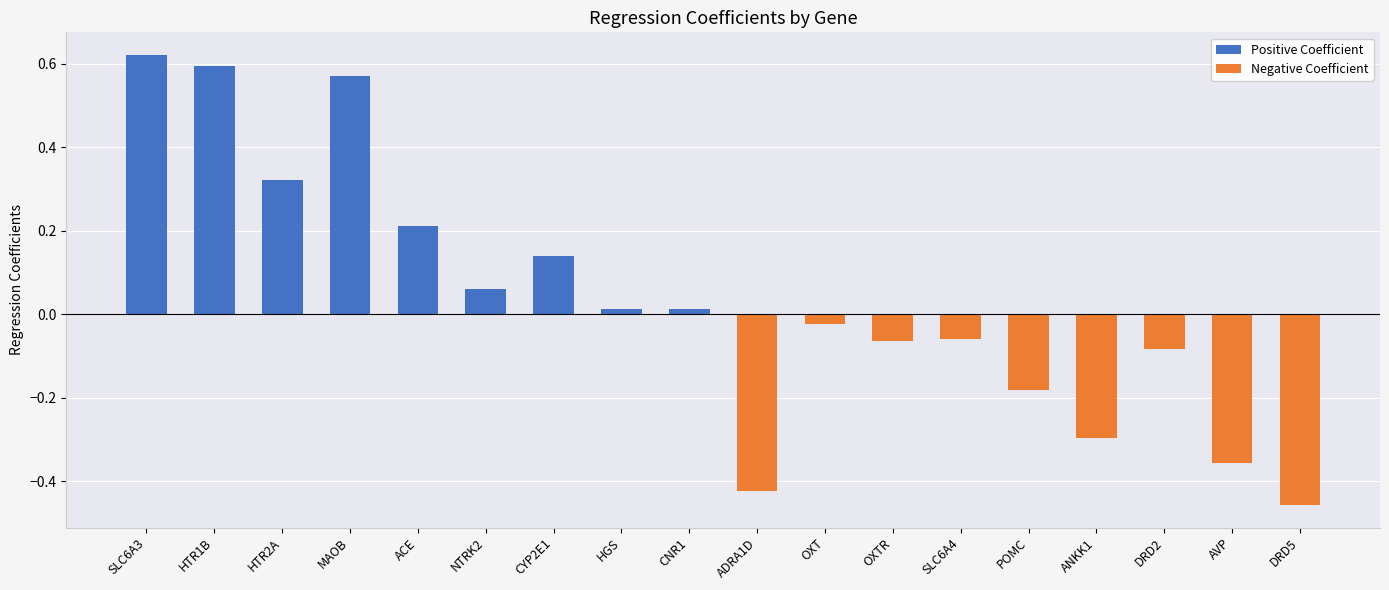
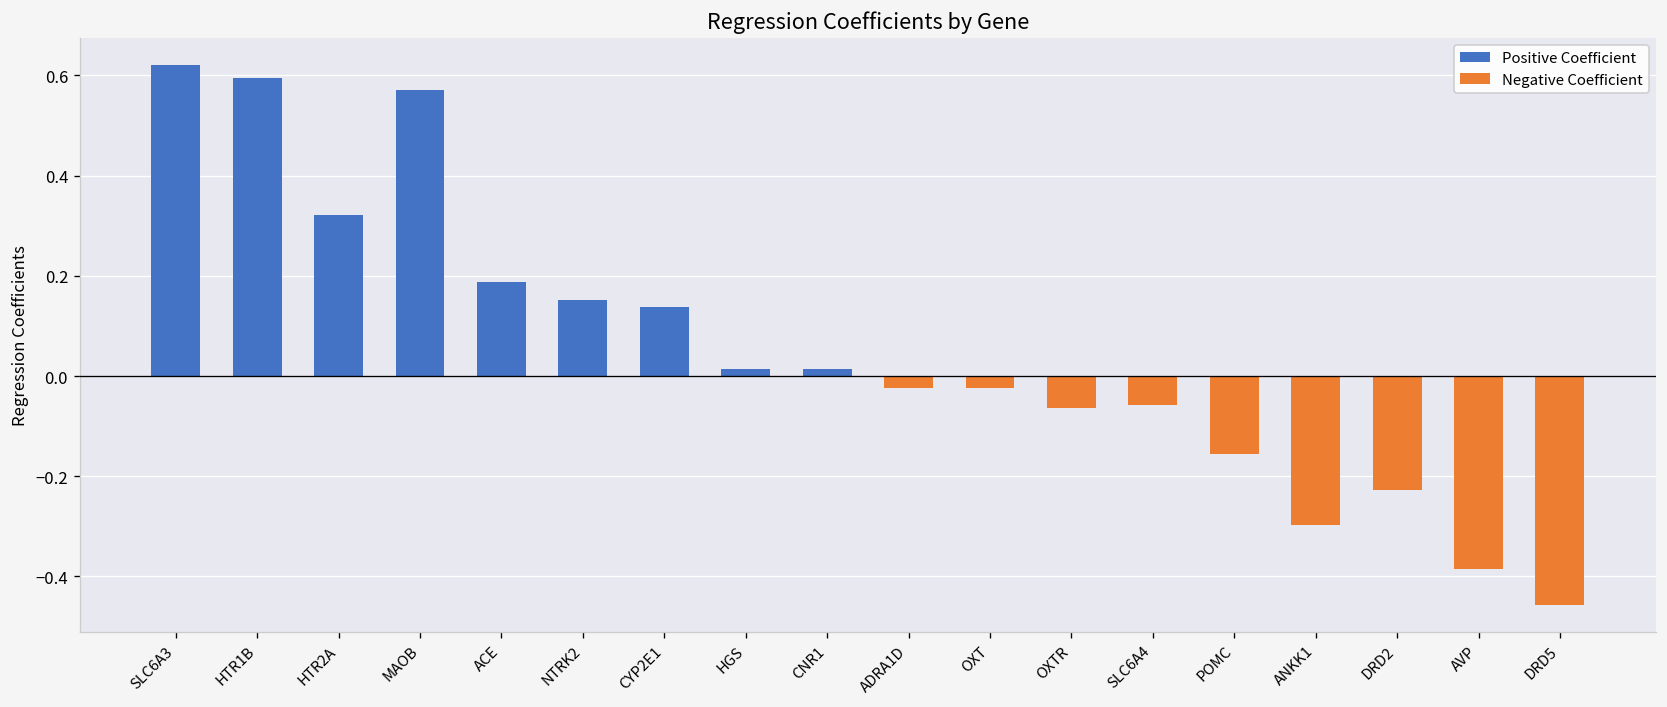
  {
    "Positive Coefficient": {
      "SLC6A3": 0.62,
      "HTR1B": 0.60,
      "HTR2A": 0.32,
      "MAOB": 0.57,
-     "ACE": 0.21,
-     "NTRK2": 0.06,
+     "ACE": 0.19,
+     "NTRK2": 0.15,
      "CYP2E1": 0.14,
      "HGS": 0.01,
      "CNR1": 0.01
    },
    "Negative Coefficient": {
-     "ADRA1D": -0.42,
+     "ADRA1D": -0.02,
      "OXT": -0.02,
      "OXTR": -0.06,
      "SLC6A4": -0.06,
-     "POMC": -0.18,
+     "POMC": -0.16,
      "ANKK1": -0.30,
-     "DRD2": -0.08,
-     "AVP": -0.36,
+     "DRD2": -0.23,
+     "AVP": -0.39,
      "DRD5": -0.46
    }
  }
